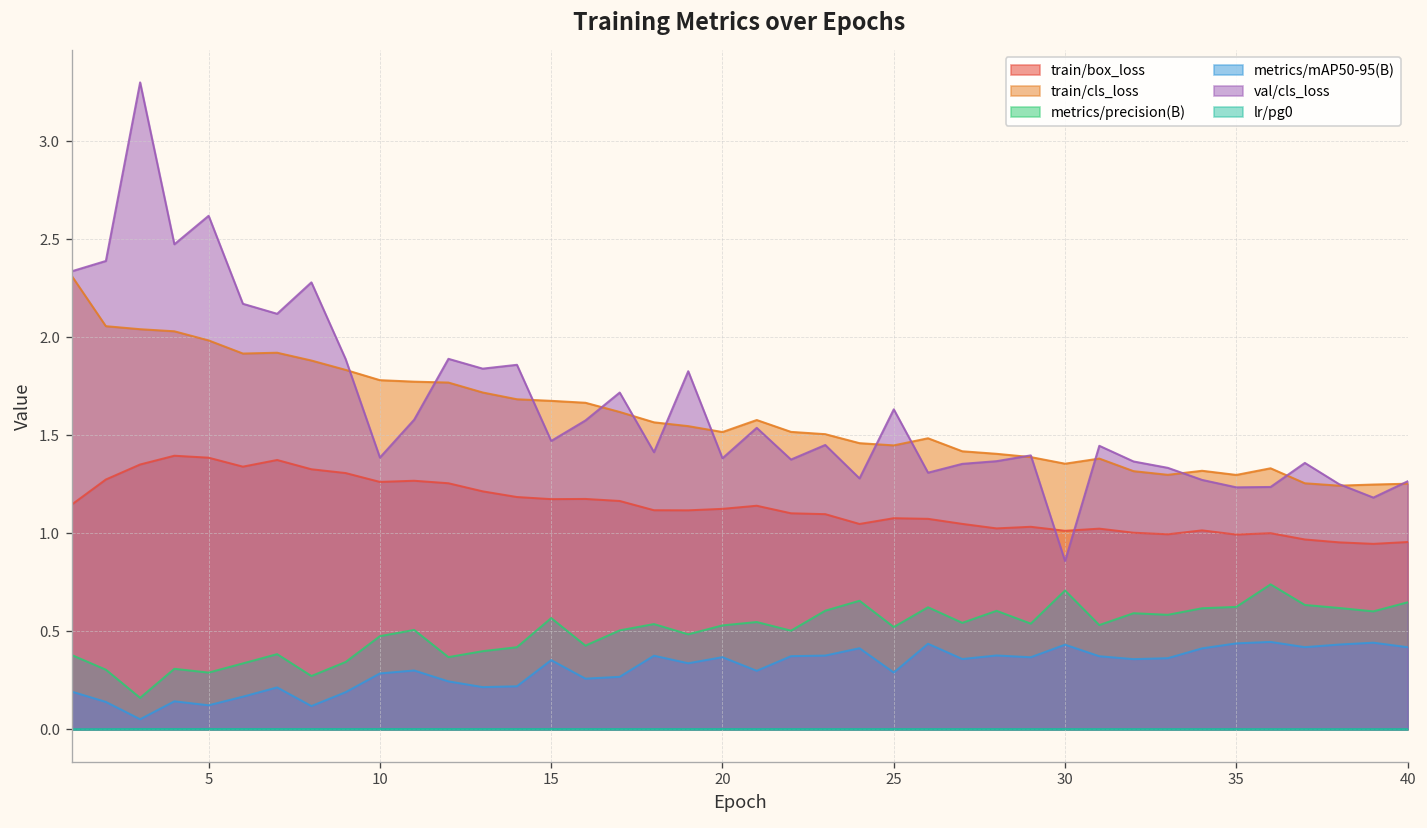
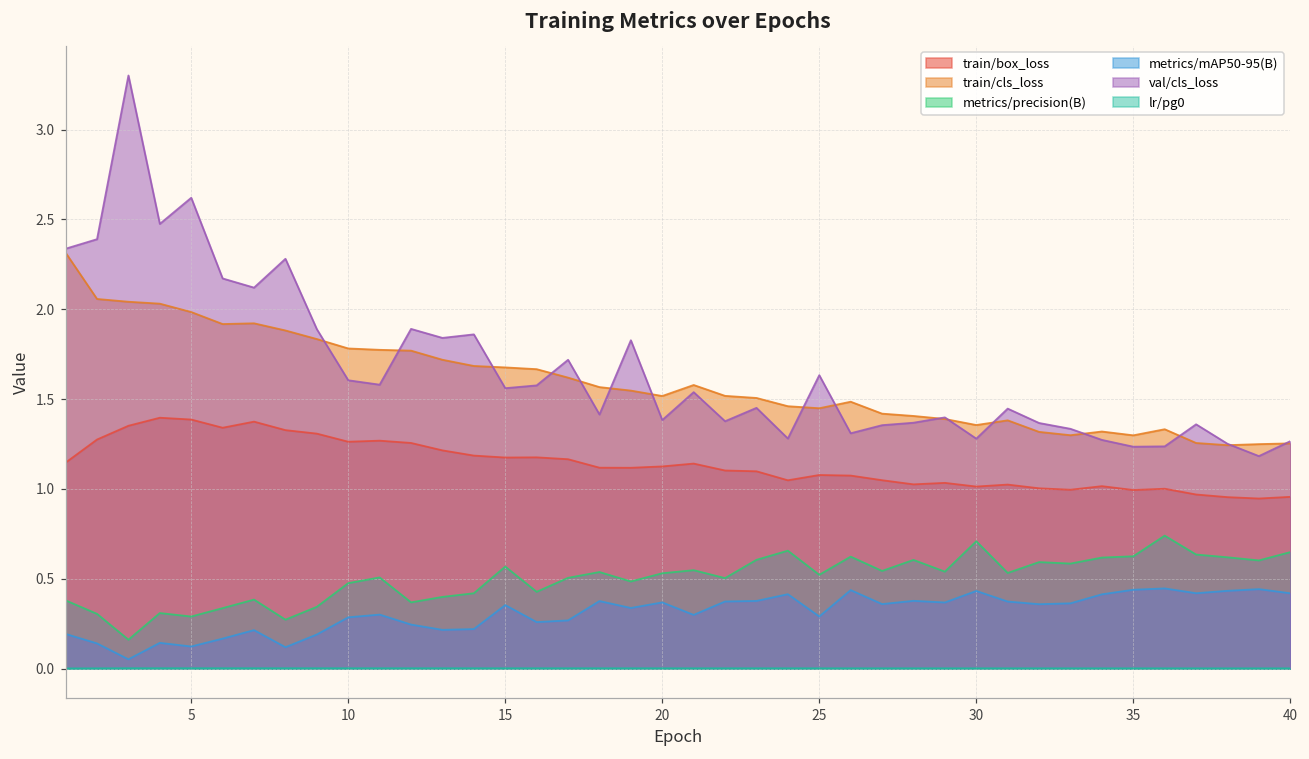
  {
    "val/cls_loss": {
      "5": 2.62,
-     "10": 1.39,
-     "15": 1.47,
+     "10": 1.60,
+     "15": 1.56,
      "20": 1.38,
      "25": 1.63,
-     "30": 0.86,
+     "30": 1.28,
      "35": 1.24
    }
  }
